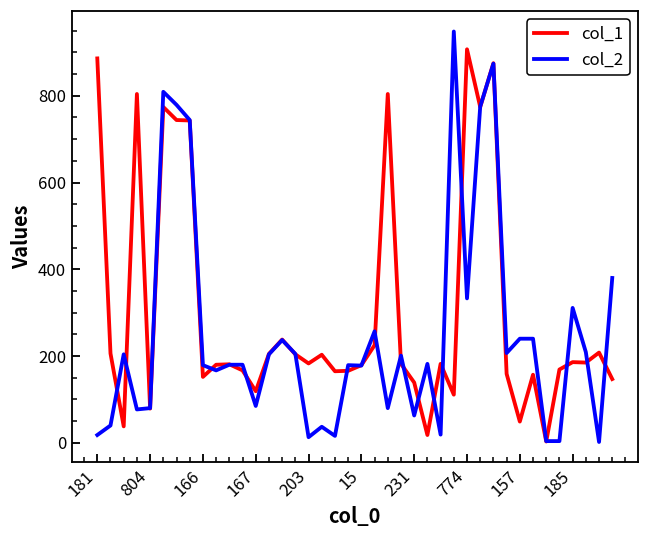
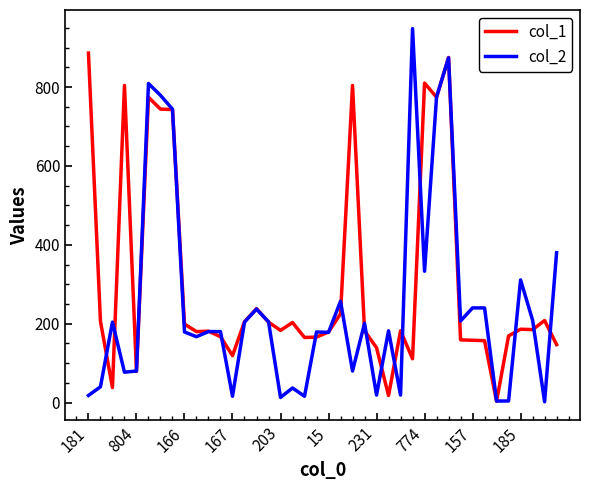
  {
    "col_1": {
      "181": 890,
-     "166": 150,
+     "166": 200,
      "167": 120,
      "203": 180,
      "231": 140,
-     "774": 910,
-     "157": 50,
+     "774": 810,
+     "157": 160,
      "185": 190
    },
    "col_2": {
      "181": 20,
      "166": 180,
-     "167": 90,
+     "167": 20,
      "203": 10,
-     "231": 60,
+     "231": 20,
      "774": 330,
      "157": 240,
      "185": 310
    }
  }
